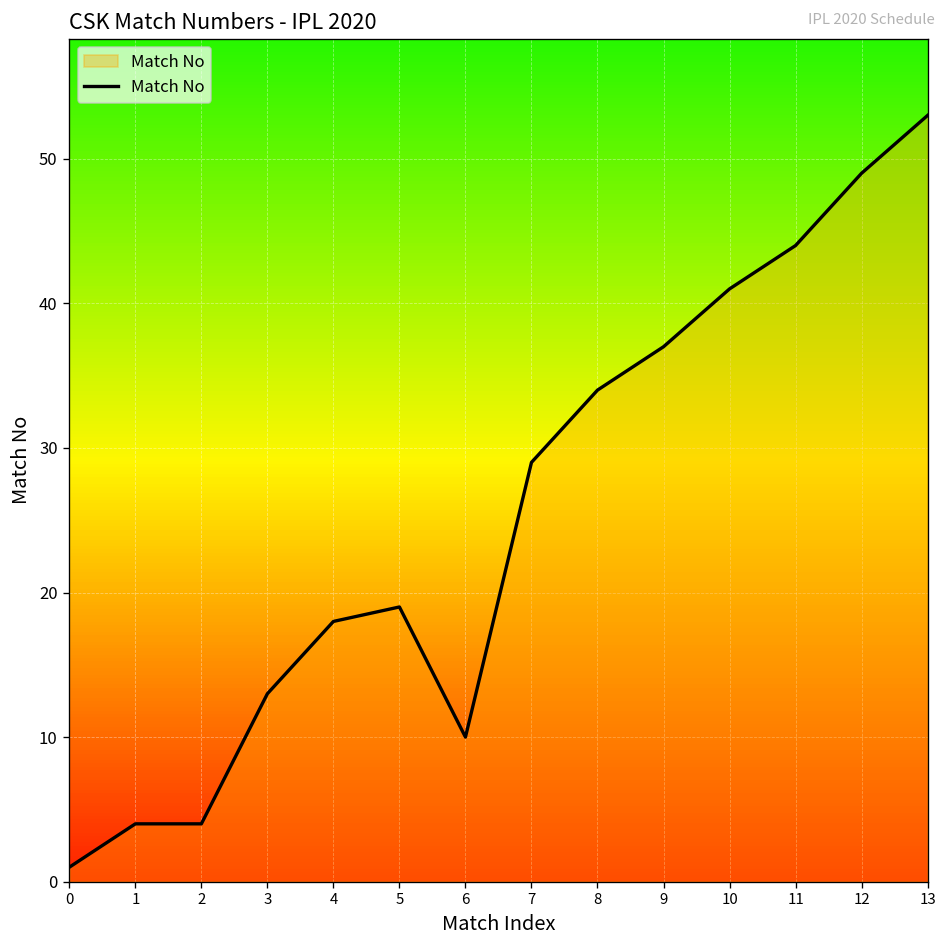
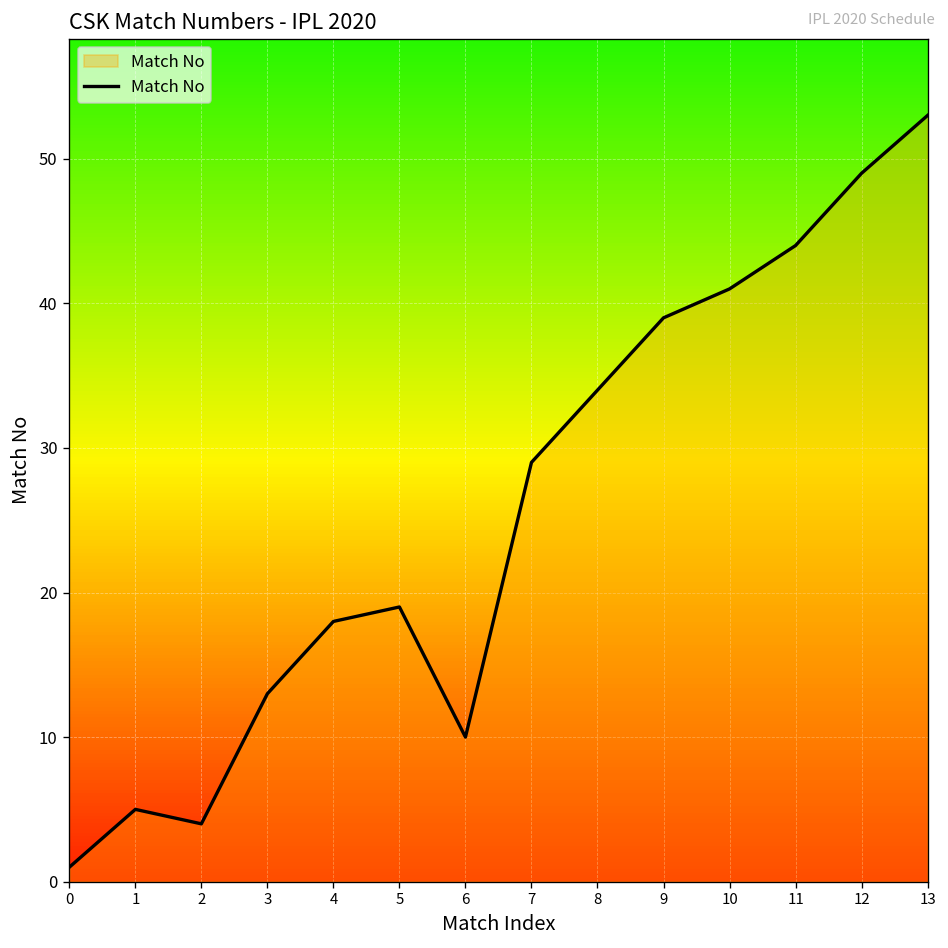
  {
    "0": 1,
-   "1": 4,
+   "1": 5,
    "2": 4,
    "3": 13,
    "4": 18,
    "5": 19,
    "6": 10,
    "7": 29,
    "8": 34,
-   "9": 37,
+   "9": 39,
    "10": 41,
    "11": 44,
    "12": 49,
    "13": 53
  }
